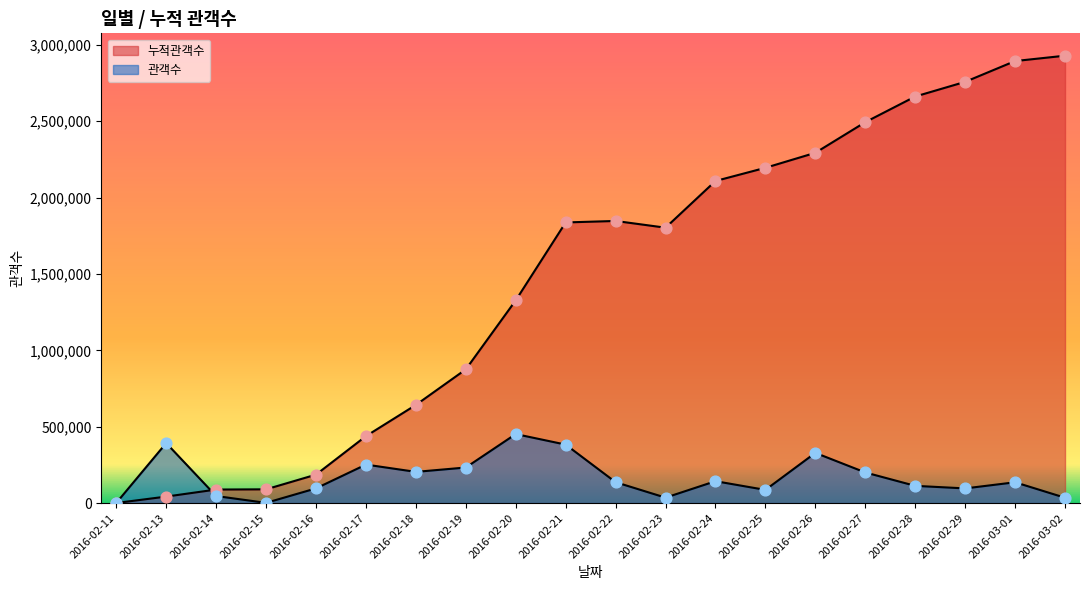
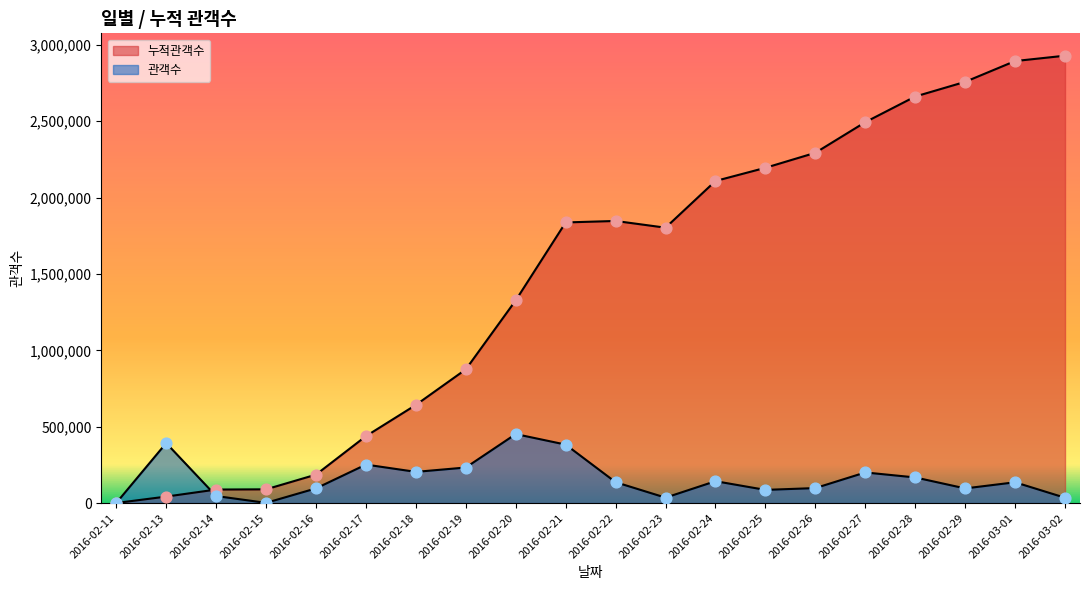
  {
    "누적관객수": {
      "2016-02-13": "40,000",
      "2016-02-14": "90,000",
      "2016-02-15": "90,000",
      "2016-02-16": "190,000",
      "2016-02-17": "440,000",
      "2016-02-18": "640,000",
      "2016-02-19": "880,000",
      "2016-02-20": "1,330,000",
      "2016-02-21": "1,840,000",
      "2016-02-22": "1,850,000",
      "2016-02-23": "1,800,000",
      "2016-02-24": "2,110,000",
      "2016-02-25": "2,200,000",
      "2016-02-26": "2,290,000",
      "2016-02-27": "2,490,000",
      "2016-02-28": "2,660,000",
      "2016-02-29": "2,760,000",
      "2016-03-01": "2,890,000",
      "2016-03-02": "2,930,000"
    },
    "관객수": {
      "2016-02-13": "390,000",
      "2016-02-14": "50,000",
      "2016-02-15": "0",
      "2016-02-16": "100,000",
      "2016-02-17": "250,000",
      "2016-02-18": "200,000",
      "2016-02-19": "230,000",
      "2016-02-20": "450,000",
      "2016-02-21": "380,000",
      "2016-02-22": "140,000",
      "2016-02-23": "40,000",
      "2016-02-24": "140,000",
      "2016-02-25": "90,000",
-     "2016-02-26": "330,000",
+     "2016-02-26": "100,000",
      "2016-02-27": "200,000",
-     "2016-02-28": "110,000",
+     "2016-02-28": "170,000",
      "2016-02-29": "100,000",
      "2016-03-01": "140,000",
      "2016-03-02": "30,000"
    }
  }
